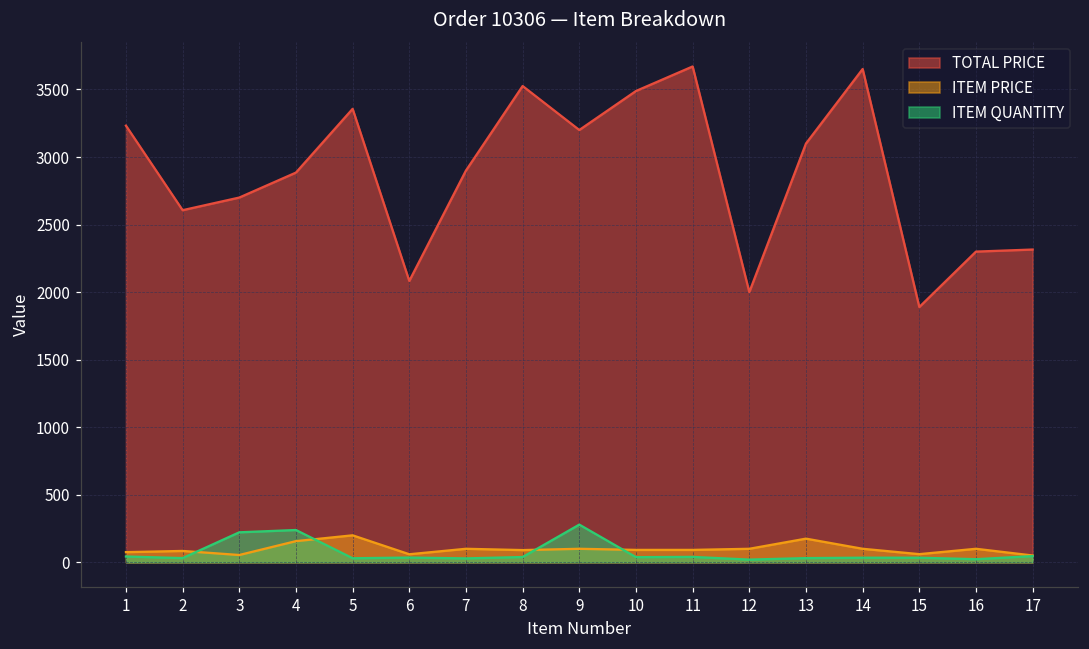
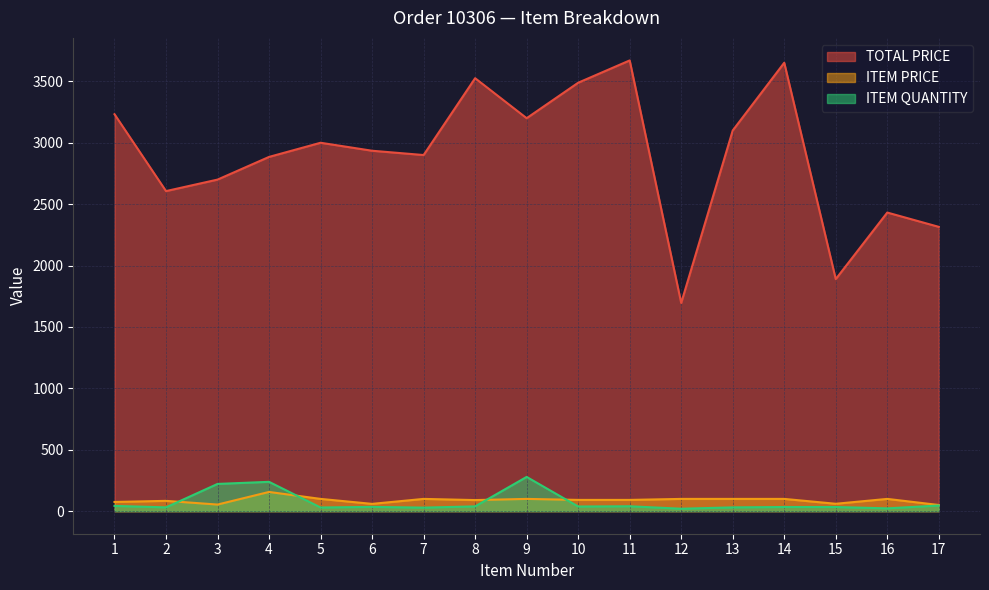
  {
    "TOTAL PRICE": {
      "1": 3230,
      "2": 2610,
      "3": 2700,
      "4": 2880,
-     "5": 3360,
-     "6": 2080,
+     "5": 3000,
+     "6": 2930,
      "7": 2900,
      "8": 3530,
      "9": 3200,
      "10": 3490,
      "11": 3670,
-     "12": 2000,
+     "12": 1700,
      "13": 3100,
      "14": 3650,
      "15": 1890,
-     "16": 2300,
+     "16": 2430,
      "17": 2320
    },
    "ITEM PRICE": {
      "1": 80,
      "2": 80,
      "3": 50,
      "4": 160,
-     "5": 200,
+     "5": 100,
      "6": 60,
      "7": 100,
      "8": 90,
      "9": 100,
      "10": 90,
      "11": 90,
      "12": 100,
-     "13": 180,
+     "13": 100,
      "14": 100,
      "15": 60,
      "16": 100
    },
    "ITEM QUANTITY": {
      "1": 40,
      "2": 30,
      "3": 220,
      "4": 240,
      "5": 30,
      "6": 40,
      "7": 30,
      "8": 40,
      "9": 280,
      "10": 40,
      "11": 40,
      "12": 20,
      "13": 30,
      "14": 30,
      "15": 30,
      "16": 20
    }
  }
